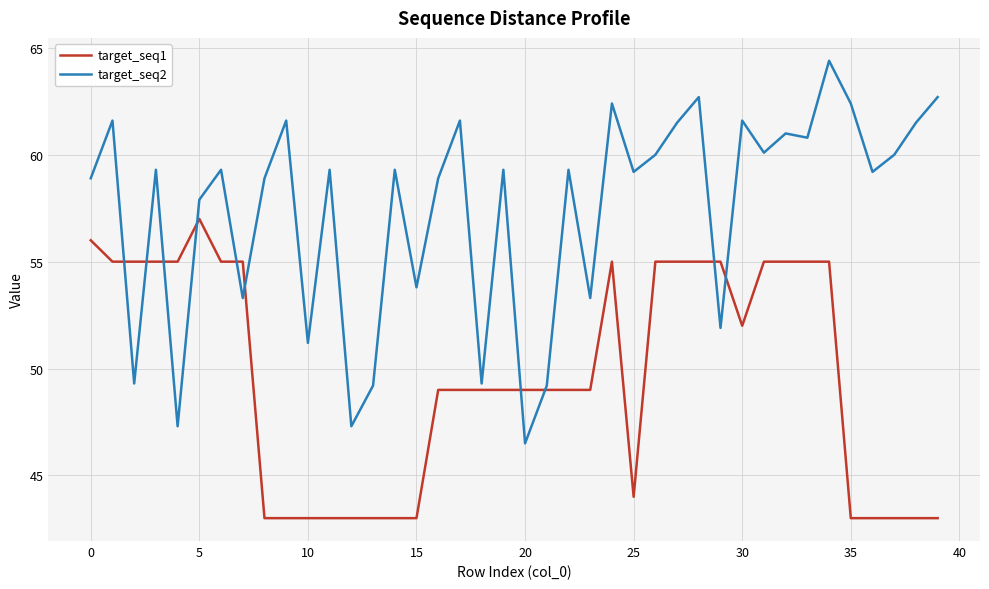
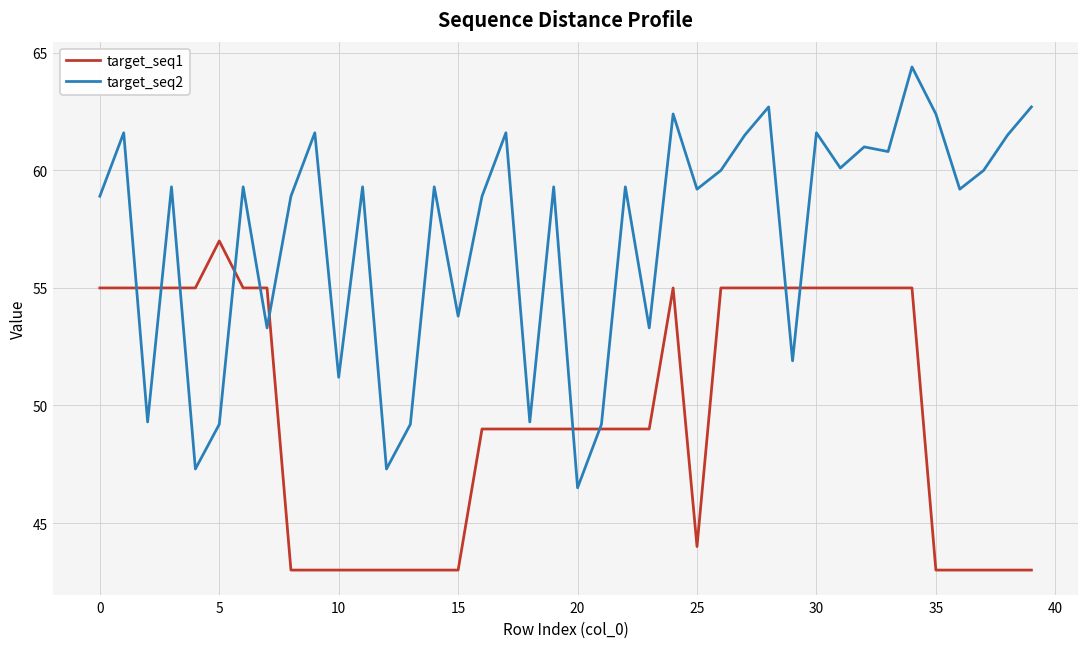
  {
    "target_seq1": {
-     "0": 56,
+     "0": 55,
      "5": 57,
      "10": 43,
      "15": 43,
      "20": 49,
      "25": 44,
-     "30": 52,
+     "30": 55,
      "35": 43
    },
    "target_seq2": {
      "0": 58.9,
-     "5": 57.9,
+     "5": 49.2,
      "10": 51.2,
      "15": 53.8,
      "20": 46.5,
      "25": 59.2,
      "30": 61.6,
      "35": 62.4
    }
  }
